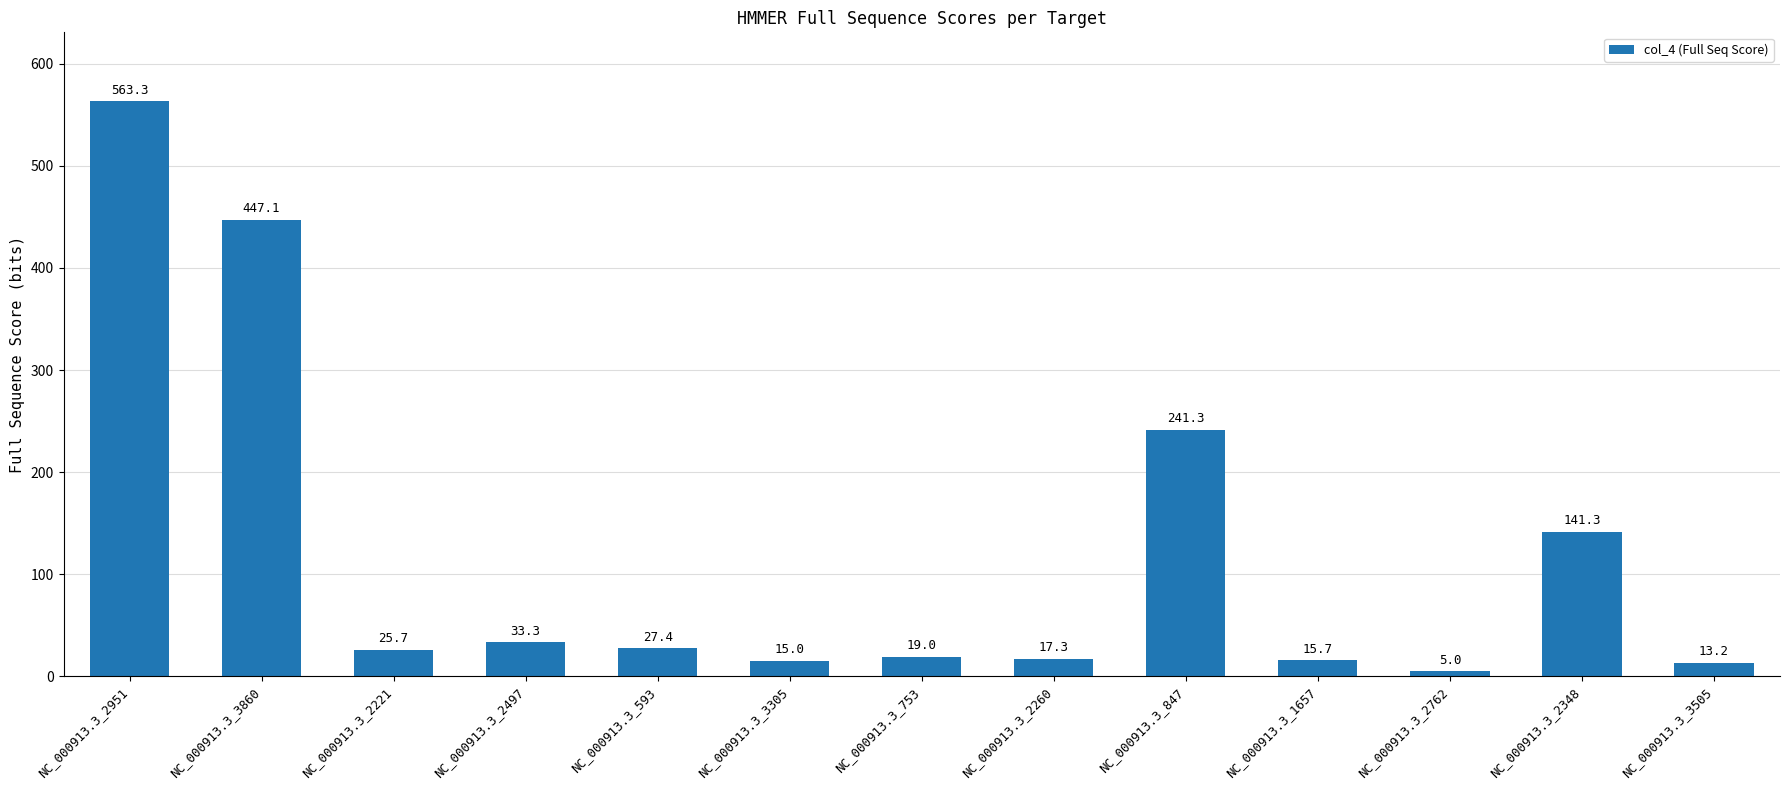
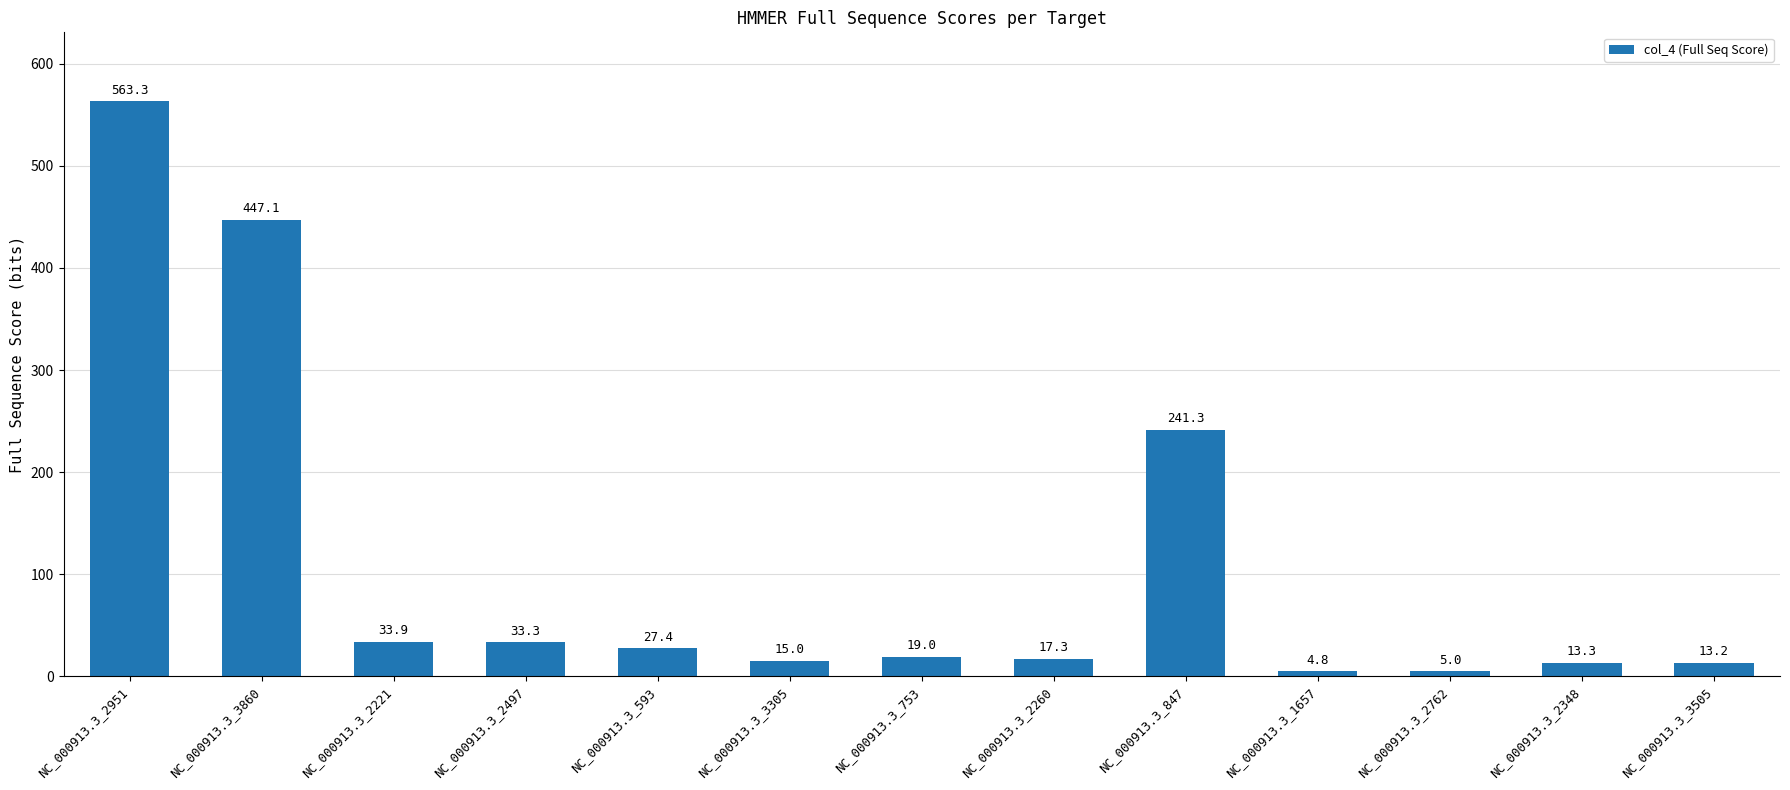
  {
    "NC_000913.3_2951": 563.3,
    "NC_000913.3_3860": 447.1,
-   "NC_000913.3_2221": 25.7,
+   "NC_000913.3_2221": 33.9,
    "NC_000913.3_2497": 33.3,
    "NC_000913.3_593": 27.4,
    "NC_000913.3_3305": 15.0,
    "NC_000913.3_753": 19.0,
    "NC_000913.3_2260": 17.3,
    "NC_000913.3_847": 241.3,
-   "NC_000913.3_1657": 15.7,
+   "NC_000913.3_1657": 4.8,
    "NC_000913.3_2762": 5.0,
-   "NC_000913.3_2348": 141.3,
+   "NC_000913.3_2348": 13.3,
    "NC_000913.3_3505": 13.2
  }
